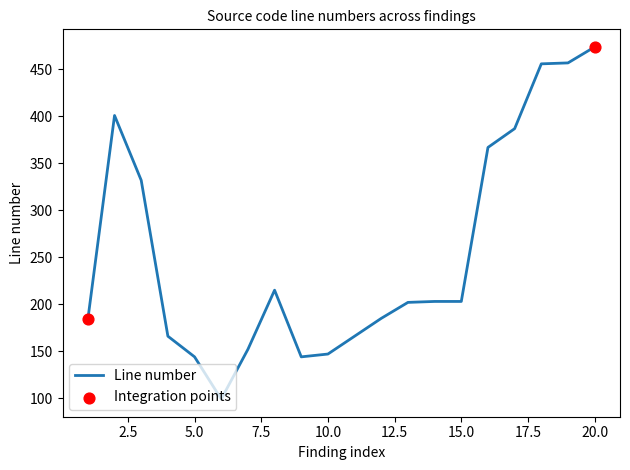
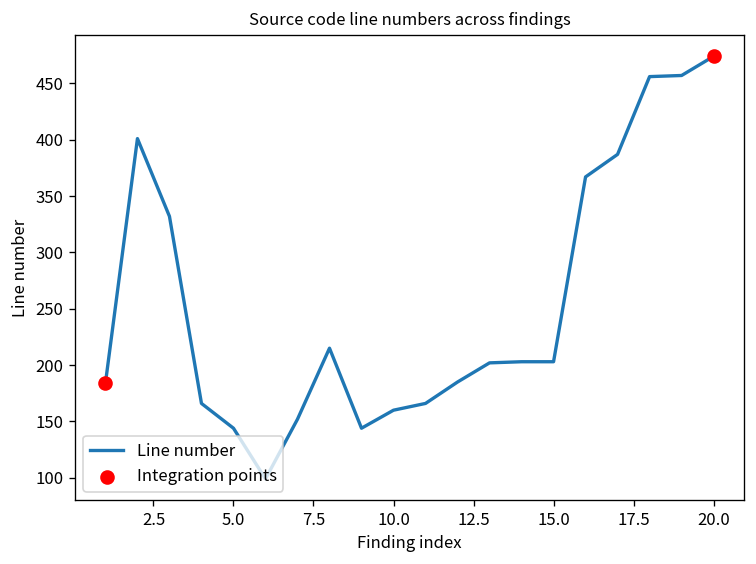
  {
    "Line number": {
      "5.0": 140,
-     "10.0": 150,
+     "10.0": 160,
      "15.0": 200
    }
  }
